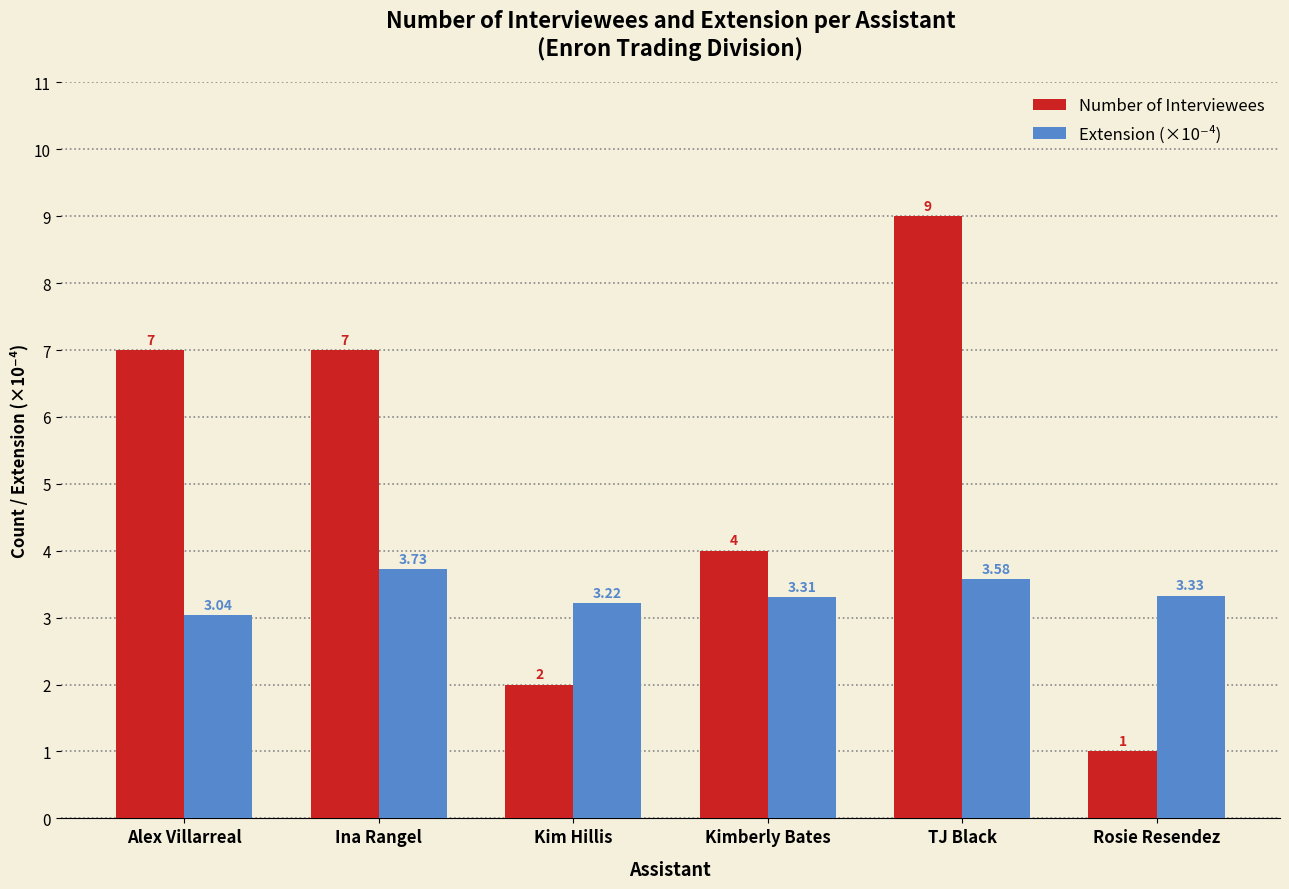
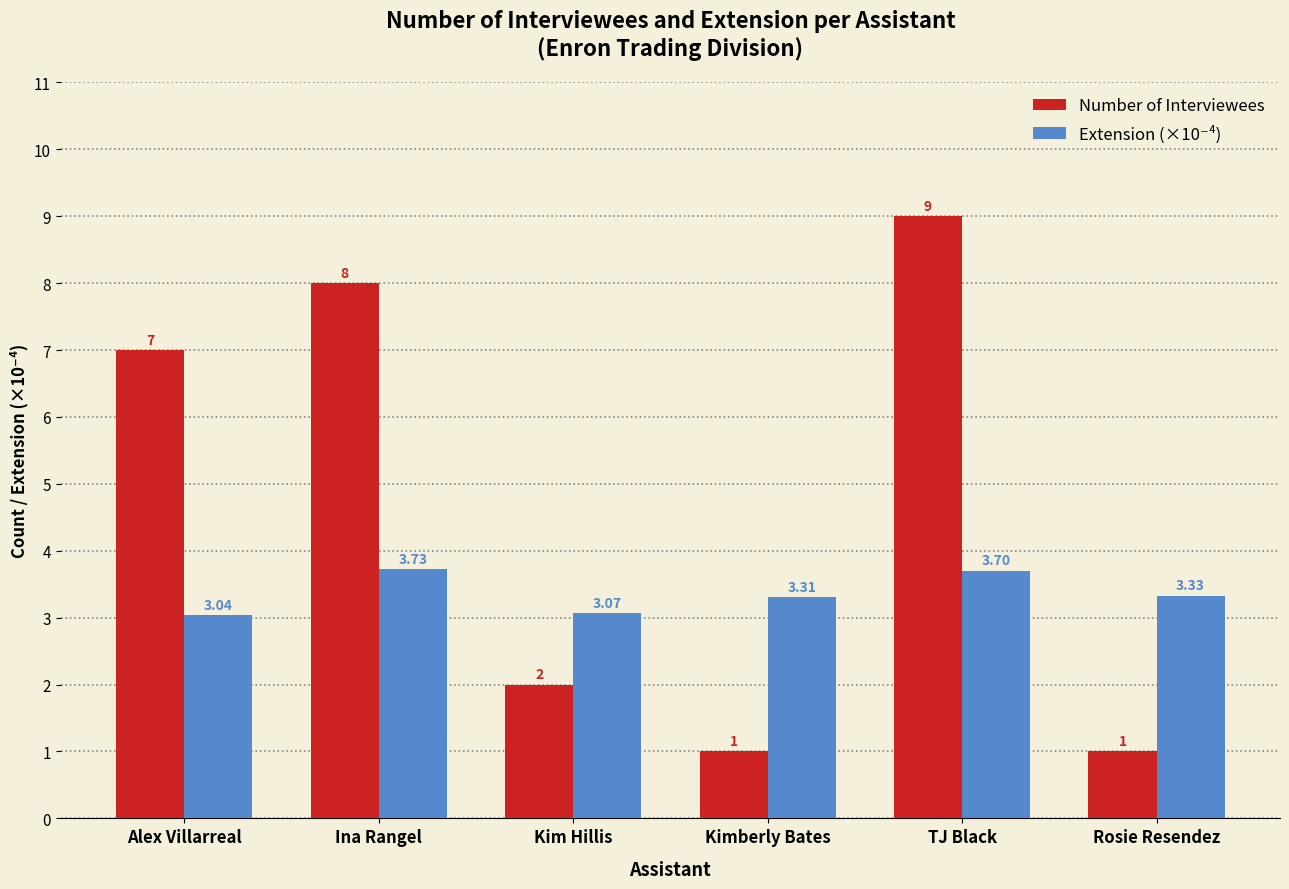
  {
    "Number of Interviewees": {
      "Alex Villarreal": 7,
-     "Ina Rangel": 7,
+     "Ina Rangel": 8,
      "Kim Hillis": 2,
-     "Kimberly Bates": 4,
+     "Kimberly Bates": 1,
      "TJ Black": 9,
      "Rosie Resendez": 1
    },
    "Extension (×10⁻⁴)": {
      "Alex Villarreal": 3.04,
      "Ina Rangel": 3.73,
-     "Kim Hillis": 3.22,
+     "Kim Hillis": 3.07,
      "Kimberly Bates": 3.31,
-     "TJ Black": 3.58,
+     "TJ Black": 3.70,
      "Rosie Resendez": 3.33
    }
  }
